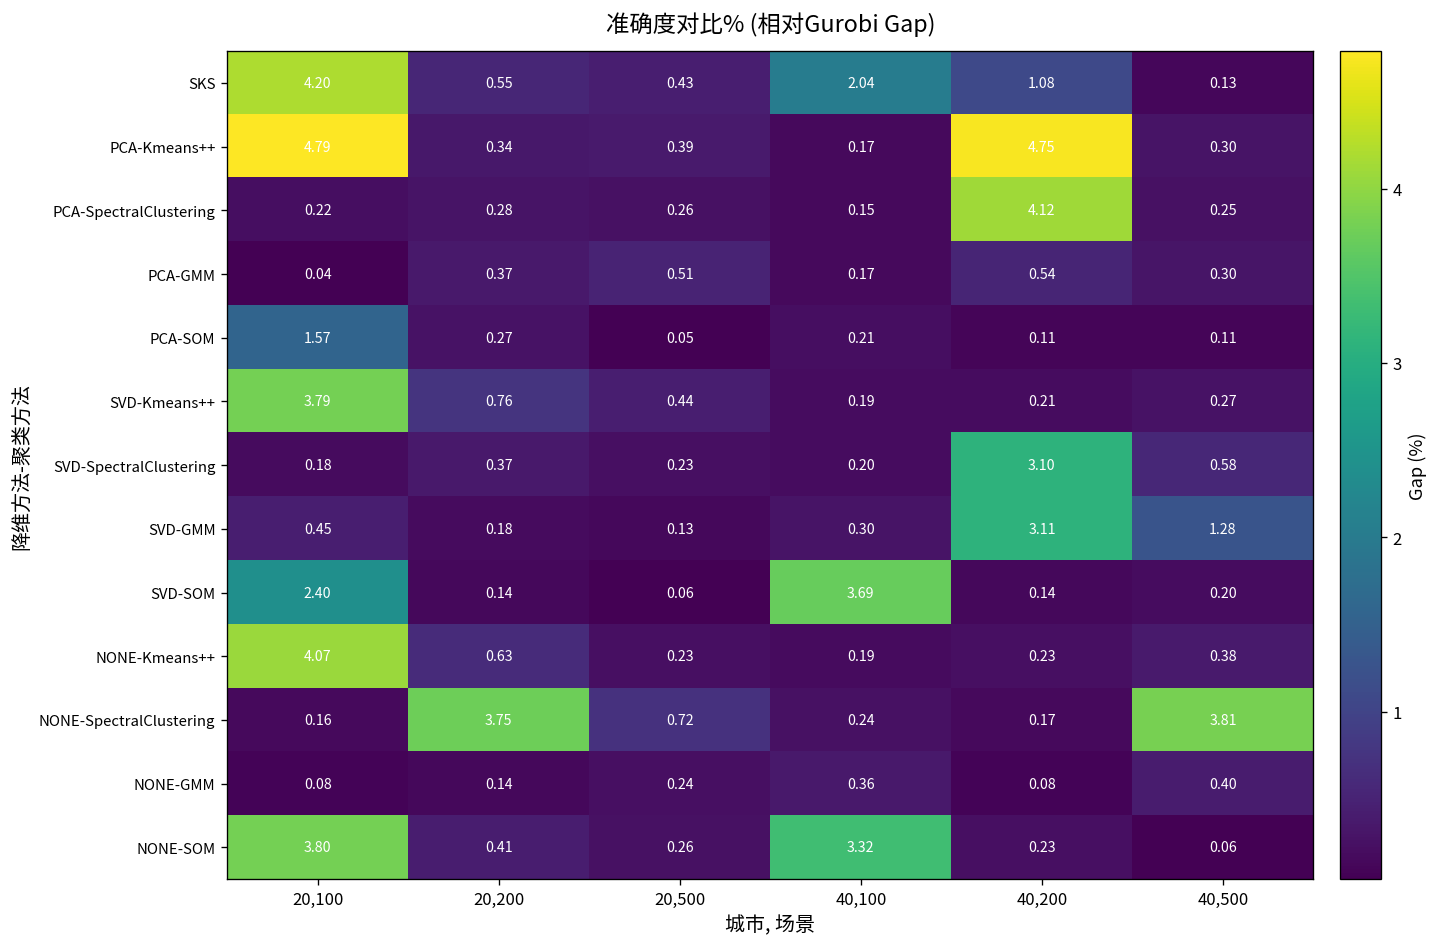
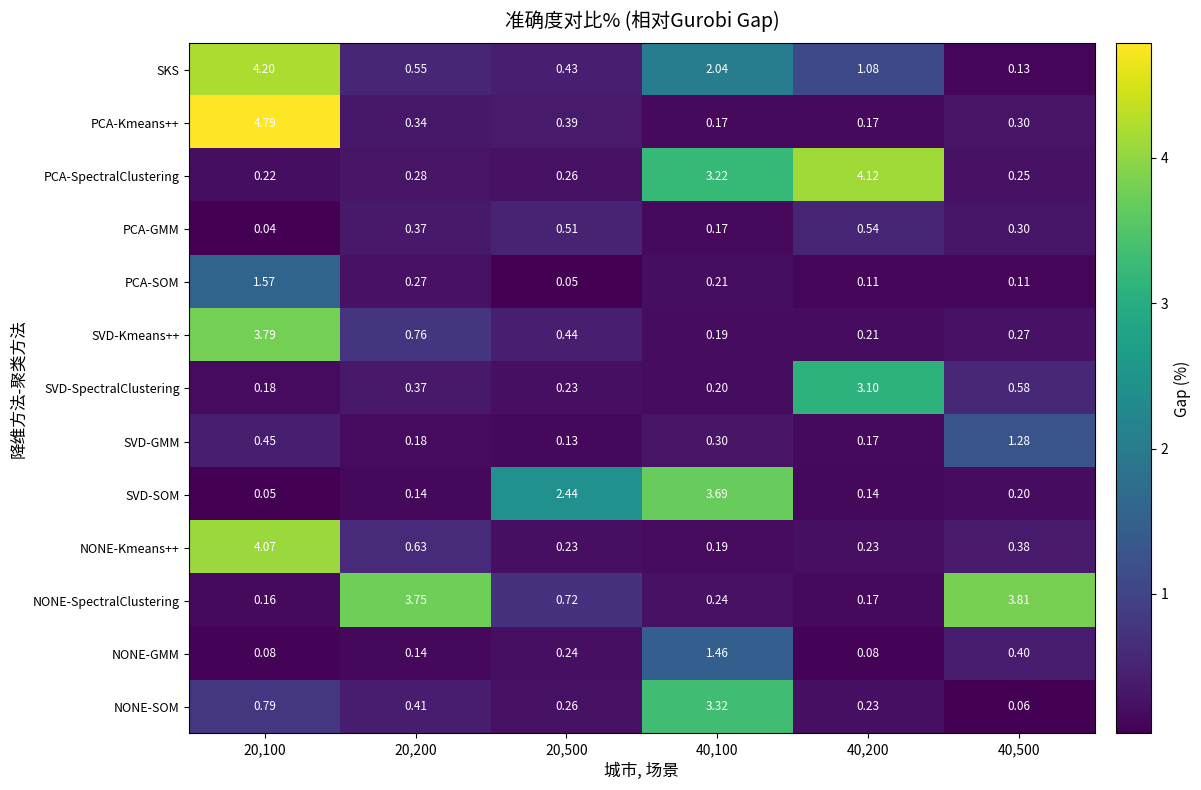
  {
    "SKS": {
      "20,100": 4.20,
      "20,200": 0.55,
      "20,500": 0.43,
      "40,100": 2.04,
      "40,200": 1.08,
      "40,500": 0.13
    },
    "PCA-Kmeans++": {
      "20,100": 4.79,
      "20,200": 0.34,
      "20,500": 0.39,
      "40,100": 0.17,
-     "40,200": 4.75,
+     "40,200": 0.17,
      "40,500": 0.30
    },
    "PCA-SpectralClustering": {
      "20,100": 0.22,
      "20,200": 0.28,
      "20,500": 0.26,
-     "40,100": 0.15,
+     "40,100": 3.22,
      "40,200": 4.12,
      "40,500": 0.25
    },
    "PCA-GMM": {
      "20,100": 0.04,
      "20,200": 0.37,
      "20,500": 0.51,
      "40,100": 0.17,
      "40,200": 0.54,
      "40,500": 0.30
    },
    "PCA-SOM": {
      "20,100": 1.57,
      "20,200": 0.27,
      "20,500": 0.05,
      "40,100": 0.21,
      "40,200": 0.11,
      "40,500": 0.11
    },
    "SVD-Kmeans++": {
      "20,100": 3.79,
      "20,200": 0.76,
      "20,500": 0.44,
      "40,100": 0.19,
      "40,200": 0.21,
      "40,500": 0.27
    },
    "SVD-SpectralClustering": {
      "20,100": 0.18,
      "20,200": 0.37,
      "20,500": 0.23,
      "40,100": 0.20,
      "40,200": 3.10,
      "40,500": 0.58
    },
    "SVD-GMM": {
      "20,100": 0.45,
      "20,200": 0.18,
      "20,500": 0.13,
      "40,100": 0.30,
-     "40,200": 3.11,
+     "40,200": 0.17,
      "40,500": 1.28
    },
    "SVD-SOM": {
-     "20,100": 2.40,
+     "20,100": 0.05,
      "20,200": 0.14,
-     "20,500": 0.06,
+     "20,500": 2.44,
      "40,100": 3.69,
      "40,200": 0.14,
      "40,500": 0.20
    },
    "NONE-Kmeans++": {
      "20,100": 4.07,
      "20,200": 0.63,
      "20,500": 0.23,
      "40,100": 0.19,
      "40,200": 0.23,
      "40,500": 0.38
    },
    "NONE-SpectralClustering": {
      "20,100": 0.16,
      "20,200": 3.75,
      "20,500": 0.72,
      "40,100": 0.24,
      "40,200": 0.17,
      "40,500": 3.81
    },
    "NONE-GMM": {
      "20,100": 0.08,
      "20,200": 0.14,
      "20,500": 0.24,
-     "40,100": 0.36,
+     "40,100": 1.46,
      "40,200": 0.08,
      "40,500": 0.40
    },
    "NONE-SOM": {
-     "20,100": 3.80,
+     "20,100": 0.79,
      "20,200": 0.41,
      "20,500": 0.26,
      "40,100": 3.32,
      "40,200": 0.23,
      "40,500": 0.06
    }
  }
